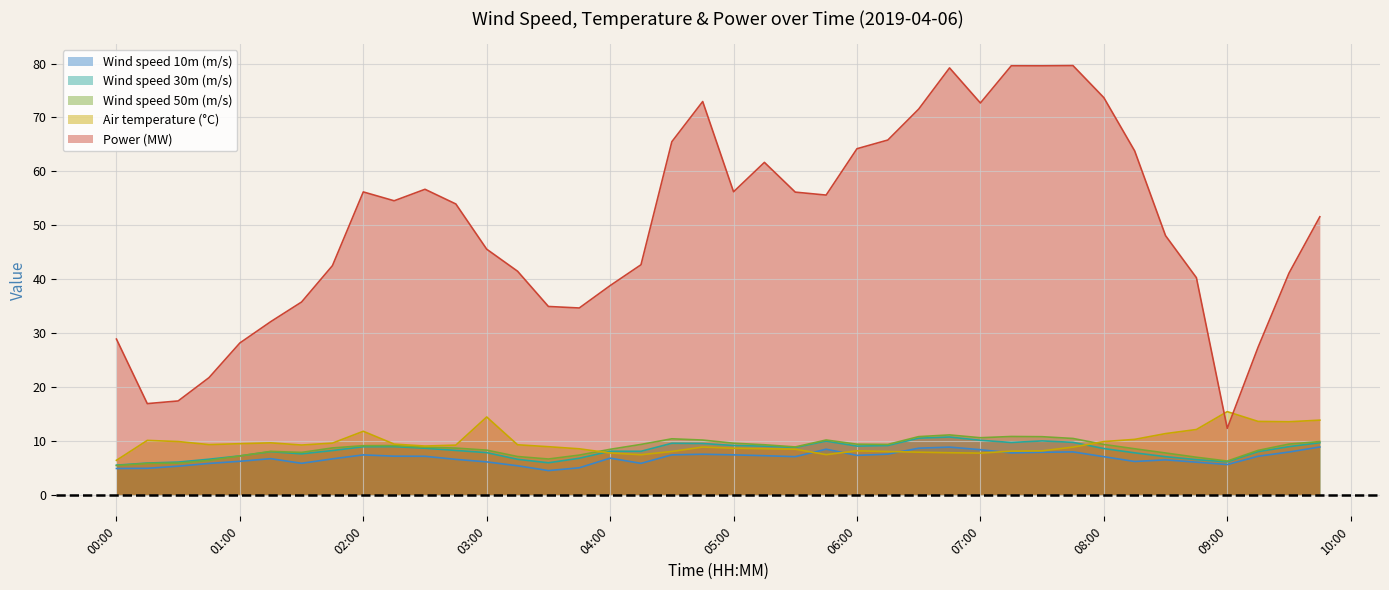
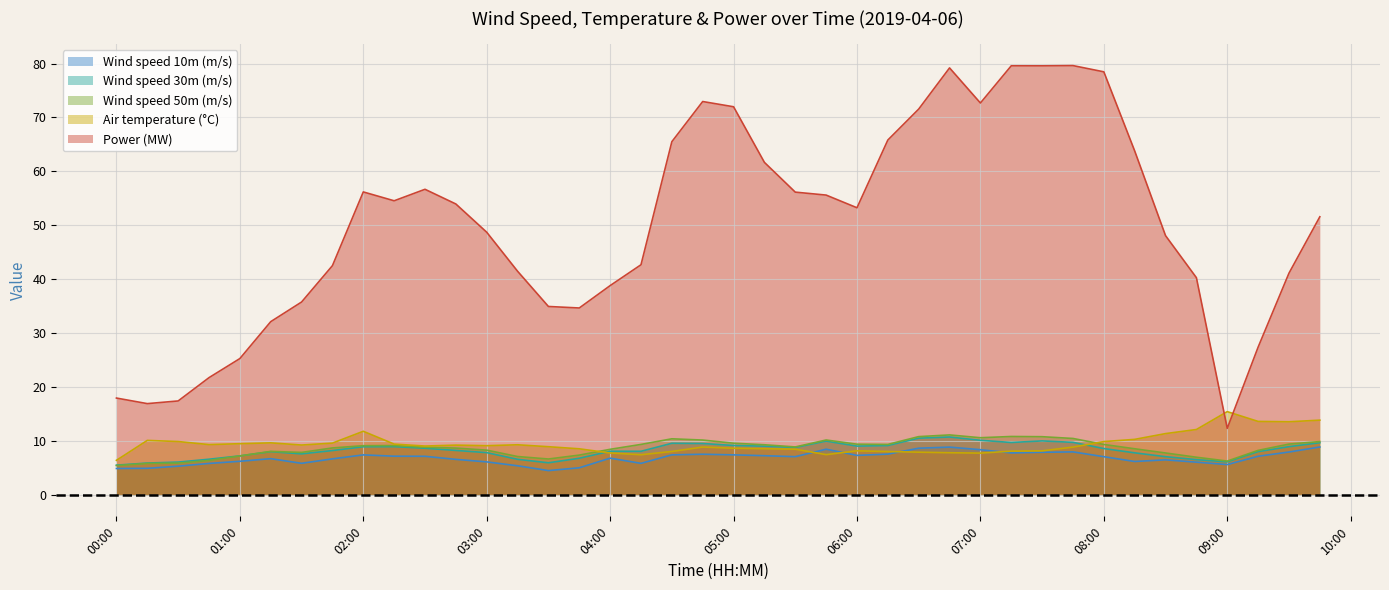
  {
    "Wind speed 50m (m/s)": {
      "07:00": 11,
      "08:00": 9
    },
    "Air temperature (°C)": {
      "00:00": 6,
      "01:00": 9,
      "02:00": 12,
-     "03:00": 14,
+     "03:00": 9,
      "05:00": 9,
      "06:00": 8,
      "07:00": 8,
      "08:00": 10,
      "09:00": 15
    },
    "Power (MW)": {
-     "00:00": 29,
-     "01:00": 28,
+     "00:00": 18,
+     "01:00": 25,
      "02:00": 56,
-     "03:00": 46,
+     "03:00": 49,
      "04:00": 39,
-     "05:00": 56,
-     "06:00": 64,
+     "05:00": 72,
+     "06:00": 53,
      "07:00": 73,
-     "08:00": 74,
+     "08:00": 78,
      "09:00": 12
    }
  }
